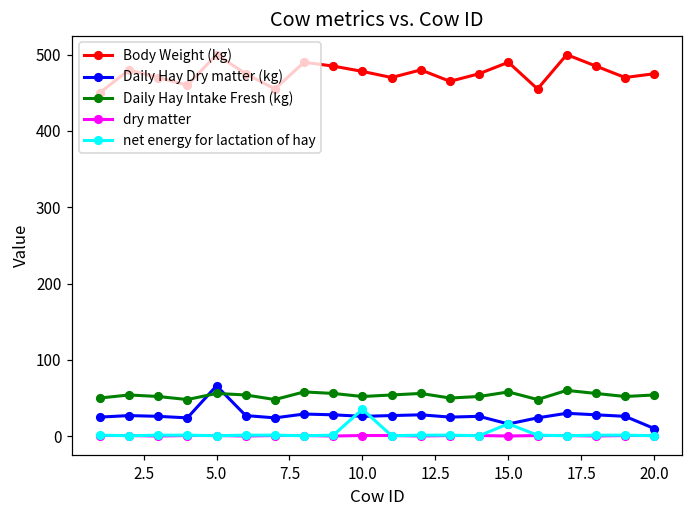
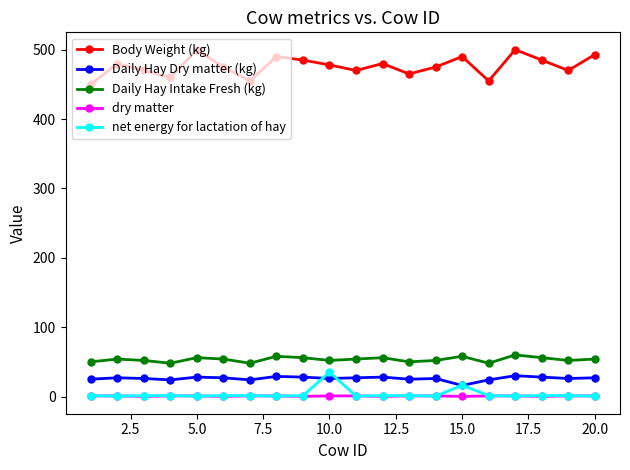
  {
    "Body Weight (kg)": {
      "10.0": 480,
      "15.0": 490,
-     "20.0": 480
+     "20.0": 490
    },
    "Daily Hay Dry matter (kg)": {
-     "5.0": 70,
+     "5.0": 30,
      "10.0": 30,
-     "20.0": 10
+     "20.0": 30
    },
    "Daily Hay Intake Fresh (kg)": {
      "5.0": 60,
      "10.0": 50,
      "15.0": 60,
      "20.0": 50
    },
    "dry matter": {
      "10.0": 0,
      "15.0": 0
    },
    "net energy for lactation of hay": {
      "10.0": 40
    }
  }
